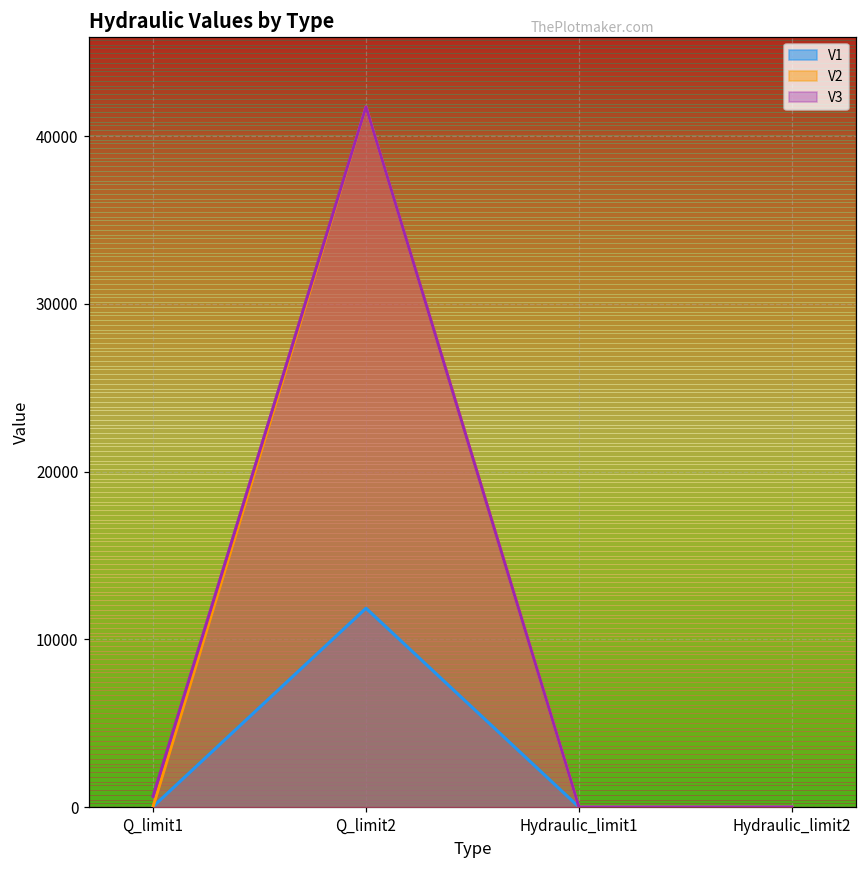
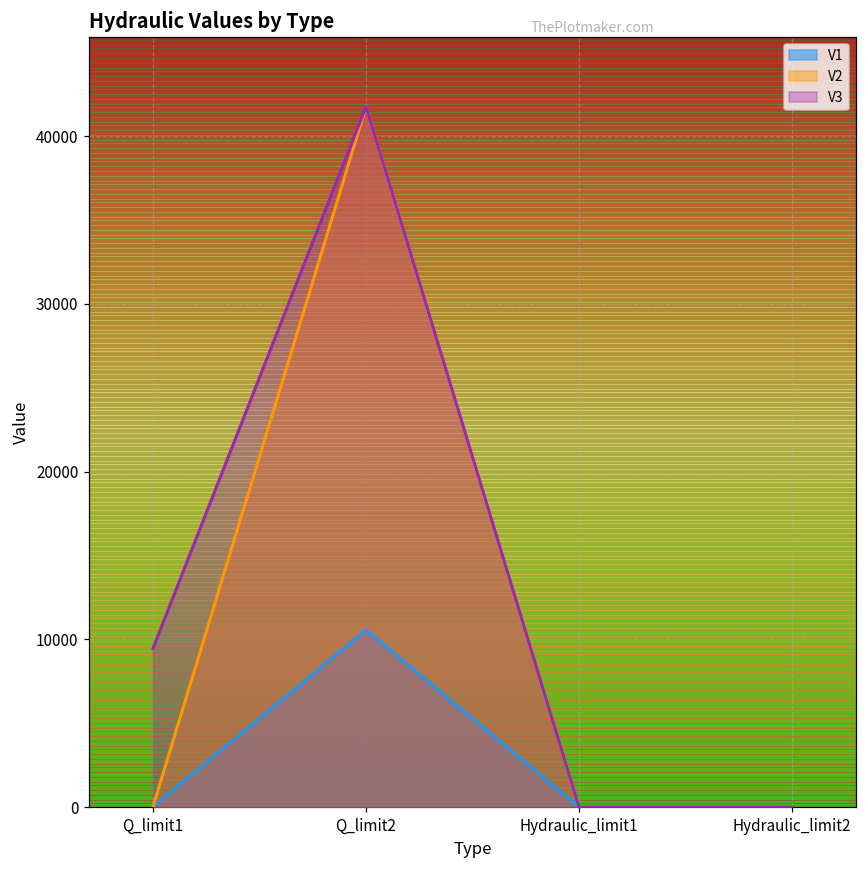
  {
    "V1": {
-     "Q_limit2": 11900
+     "Q_limit2": 10600
    },
    "V3": {
-     "Q_limit1": 600
+     "Q_limit1": 9500
    }
  }
